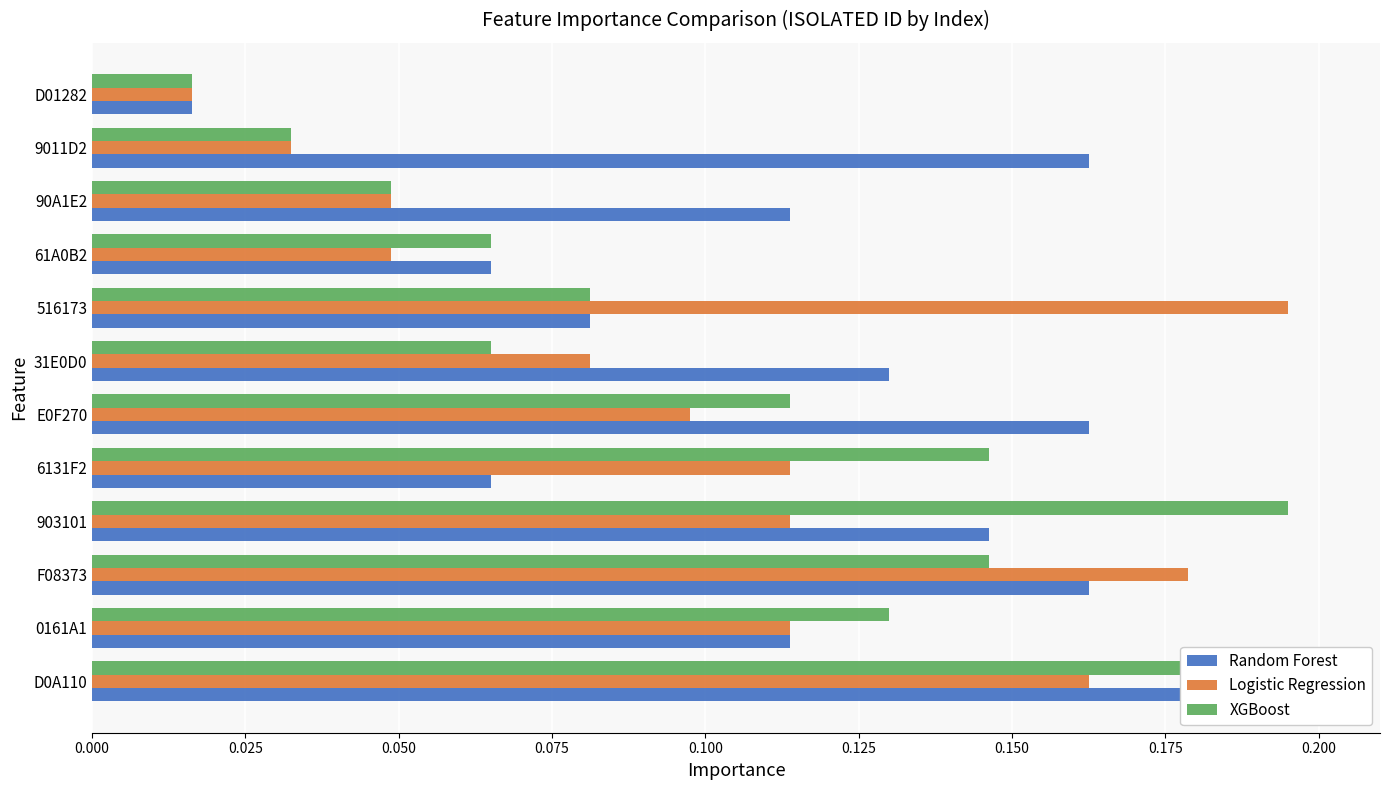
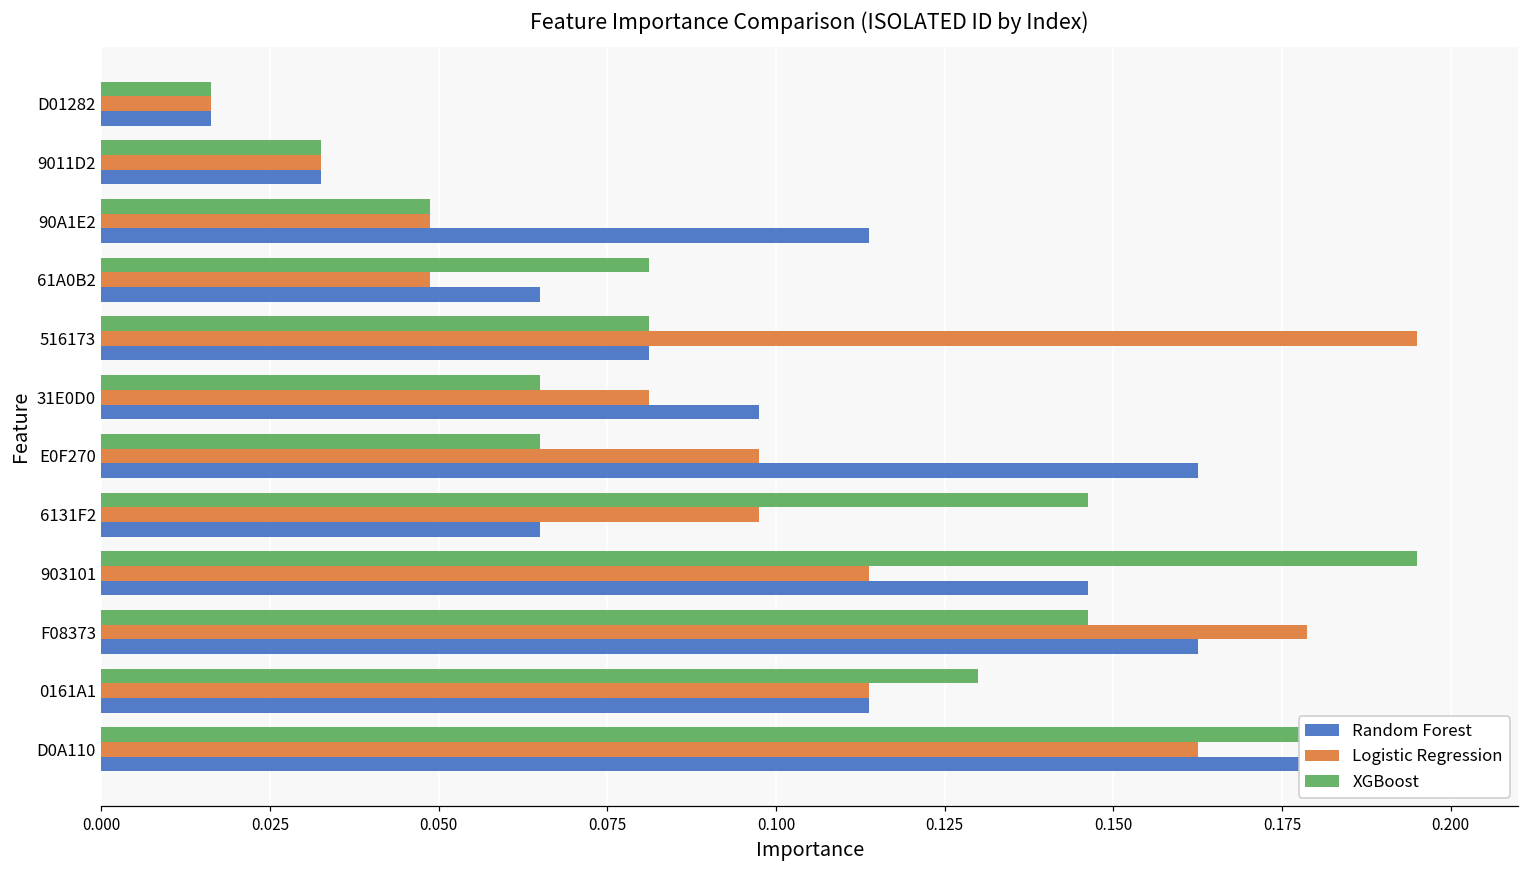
  {
    "Random Forest": {
      "D01282": 0.016,
-     "9011D2": 0.163,
+     "9011D2": 0.033,
      "90A1E2": 0.114,
      "61A0B2": 0.065,
      "516173": 0.081,
-     "31E0D0": 0.130,
+     "31E0D0": 0.098,
      "E0F270": 0.163,
      "6131F2": 0.065,
      "903101": 0.146,
      "F08373": 0.163,
      "0161A1": 0.114
    },
    "Logistic Regression": {
      "D01282": 0.016,
      "9011D2": 0.033,
      "90A1E2": 0.049,
      "61A0B2": 0.049,
      "516173": 0.195,
      "31E0D0": 0.081,
      "E0F270": 0.098,
-     "6131F2": 0.114,
+     "6131F2": 0.098,
      "903101": 0.114,
      "F08373": 0.179,
      "0161A1": 0.114,
      "D0A110": 0.163
    },
    "XGBoost": {
      "D01282": 0.016,
      "9011D2": 0.033,
      "90A1E2": 0.049,
-     "61A0B2": 0.065,
+     "61A0B2": 0.081,
      "516173": 0.081,
      "31E0D0": 0.065,
-     "E0F270": 0.114,
+     "E0F270": 0.065,
      "6131F2": 0.146,
      "903101": 0.195,
      "F08373": 0.146,
      "0161A1": 0.130
    }
  }
